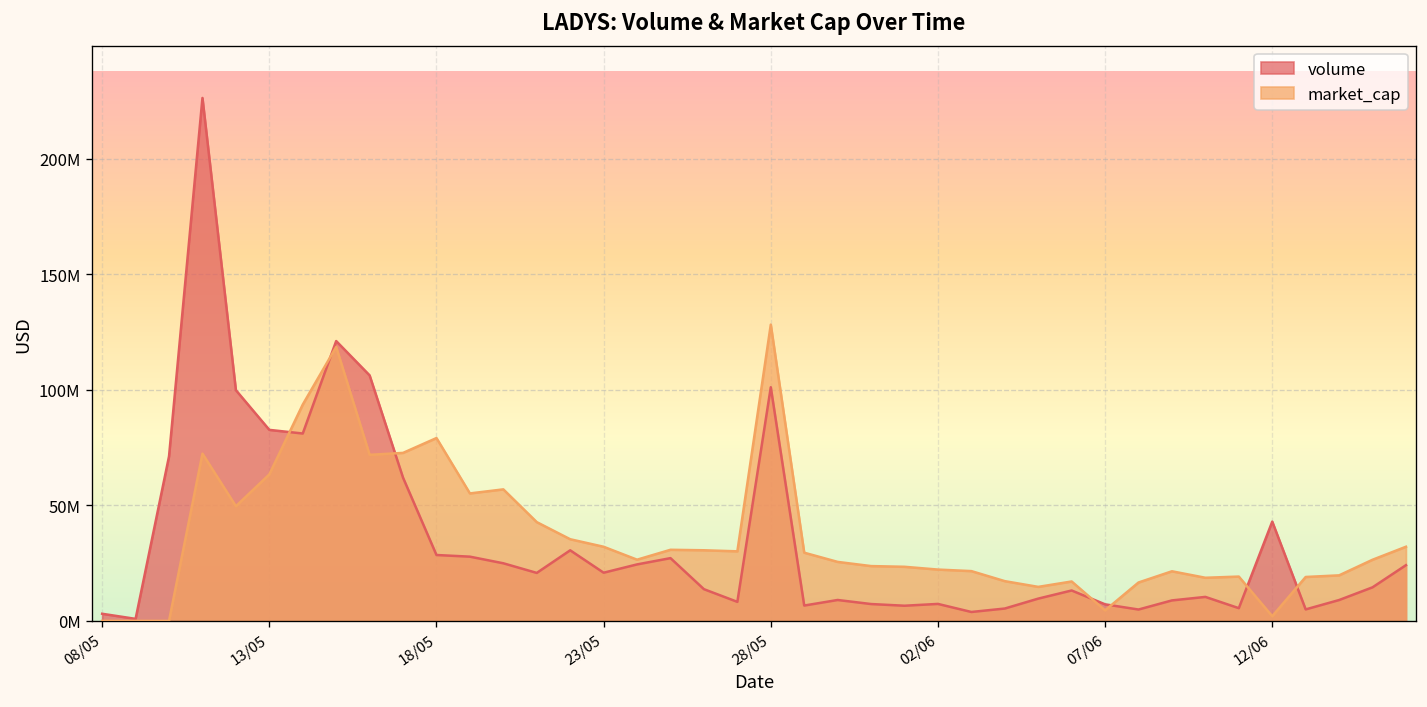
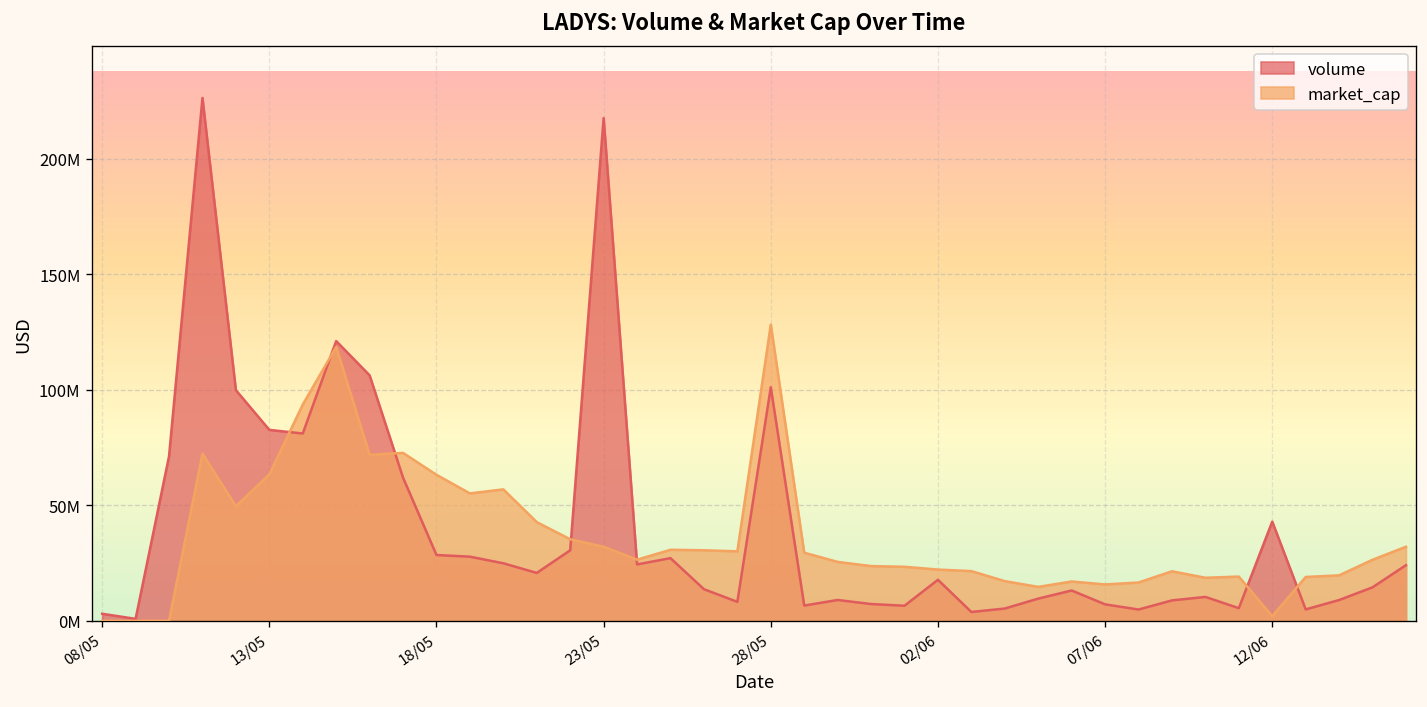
  {
    "volume": {
      "08/05": 3000000,
      "13/05": 83000000,
      "18/05": 29000000,
-     "23/05": 21000000,
+     "23/05": 218000000,
      "28/05": 101000000,
-     "02/06": 7000000,
+     "02/06": 18000000,
      "07/06": 7000000,
      "12/06": 43000000
    },
    "market_cap": {
      "08/05": 0,
      "13/05": 63000000,
-     "18/05": 79000000,
+     "18/05": 63000000,
      "23/05": 32000000,
      "28/05": 128000000,
      "02/06": 22000000,
-     "07/06": 5000000,
+     "07/06": 16000000,
      "12/06": 2000000
    }
  }
